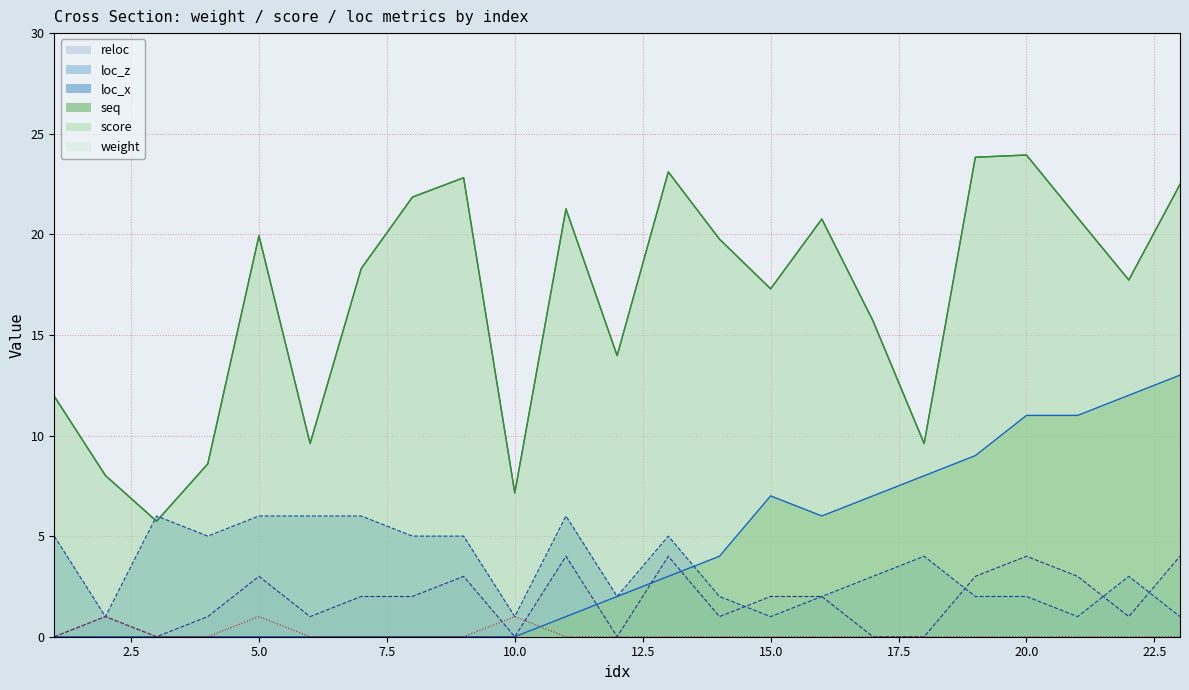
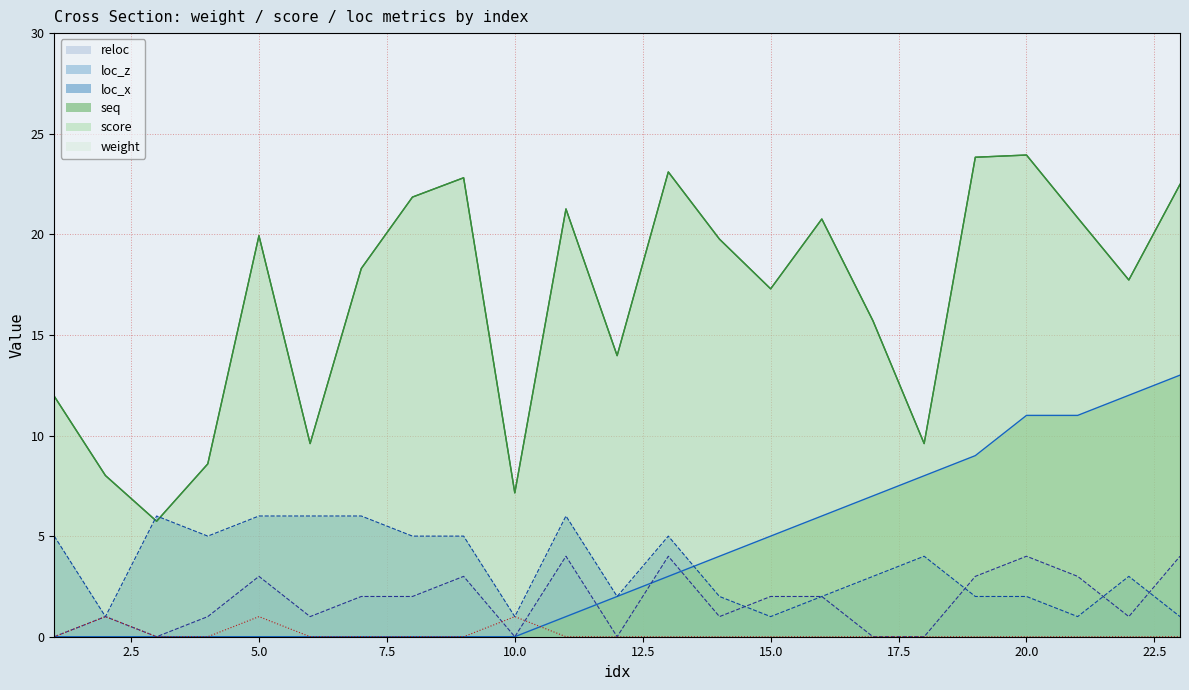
  {
    "seq": {
      "5.0": 0,
-     "15.0": 7,
+     "15.0": 5,
      "20.0": 11
    }
  }
